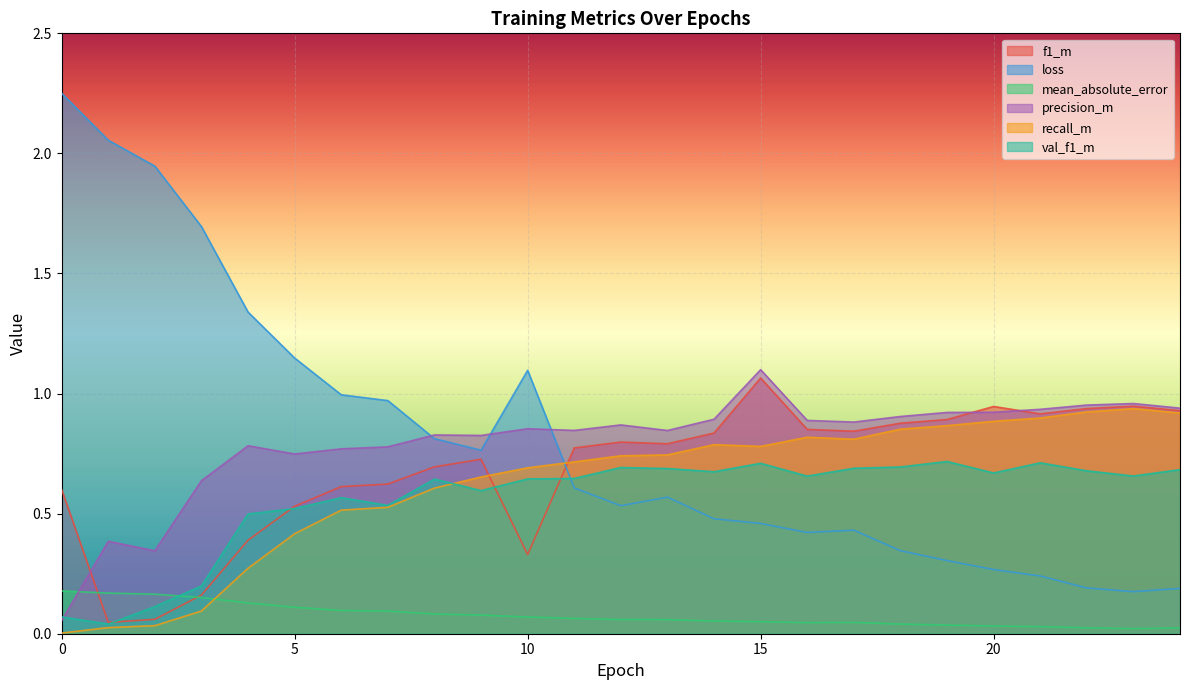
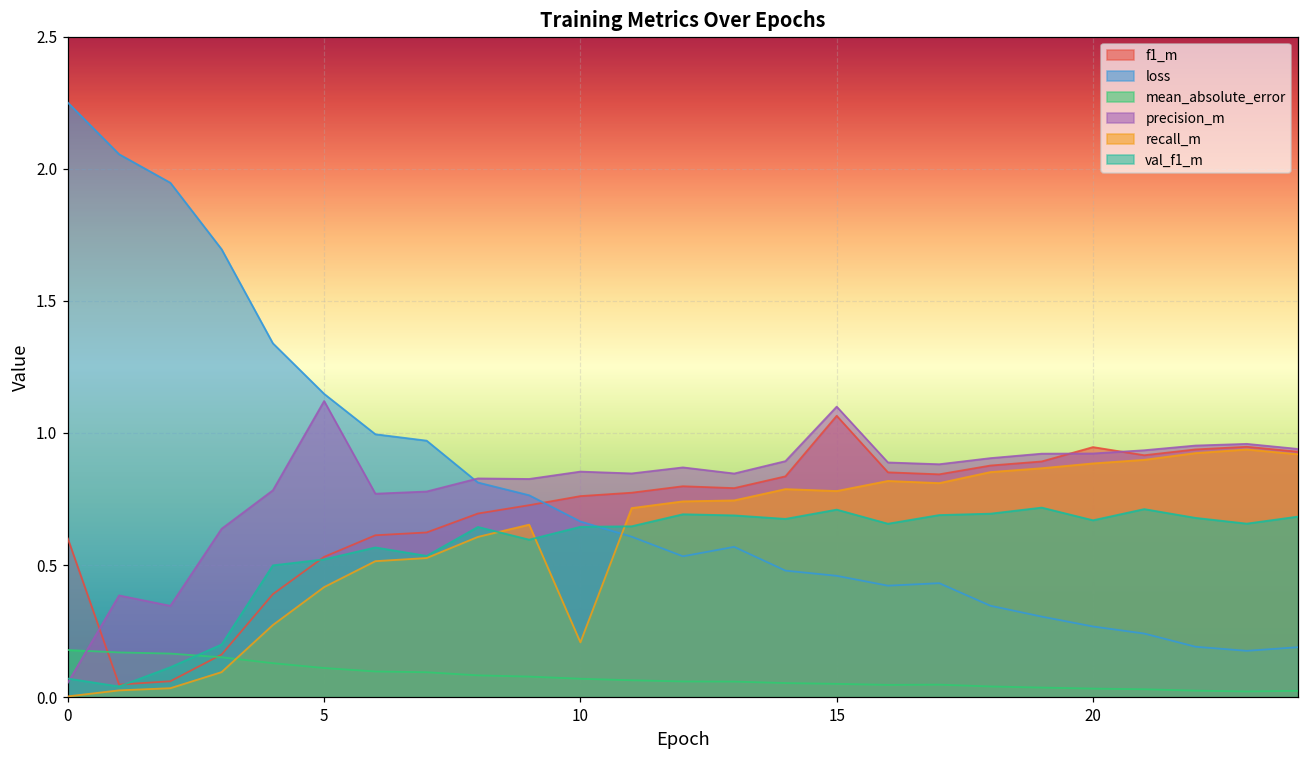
  {
    "f1_m": {
      "0": 0.60,
-     "10": 0.33,
+     "10": 0.76,
      "15": 1.06,
      "20": 0.95
    },
    "loss": {
      "0": 2.25,
      "5": 1.15,
-     "10": 1.10,
+     "10": 0.66,
      "15": 0.46,
      "20": 0.27
    },
    "precision_m": {
      "0": 0.05,
-     "5": 0.75,
+     "5": 1.12,
      "10": 0.85,
      "15": 1.10,
      "20": 0.92
    },
    "recall_m": {
      "0": 0.00,
      "5": 0.42,
-     "10": 0.69,
+     "10": 0.21,
      "15": 0.78,
      "20": 0.88
    }
  }
